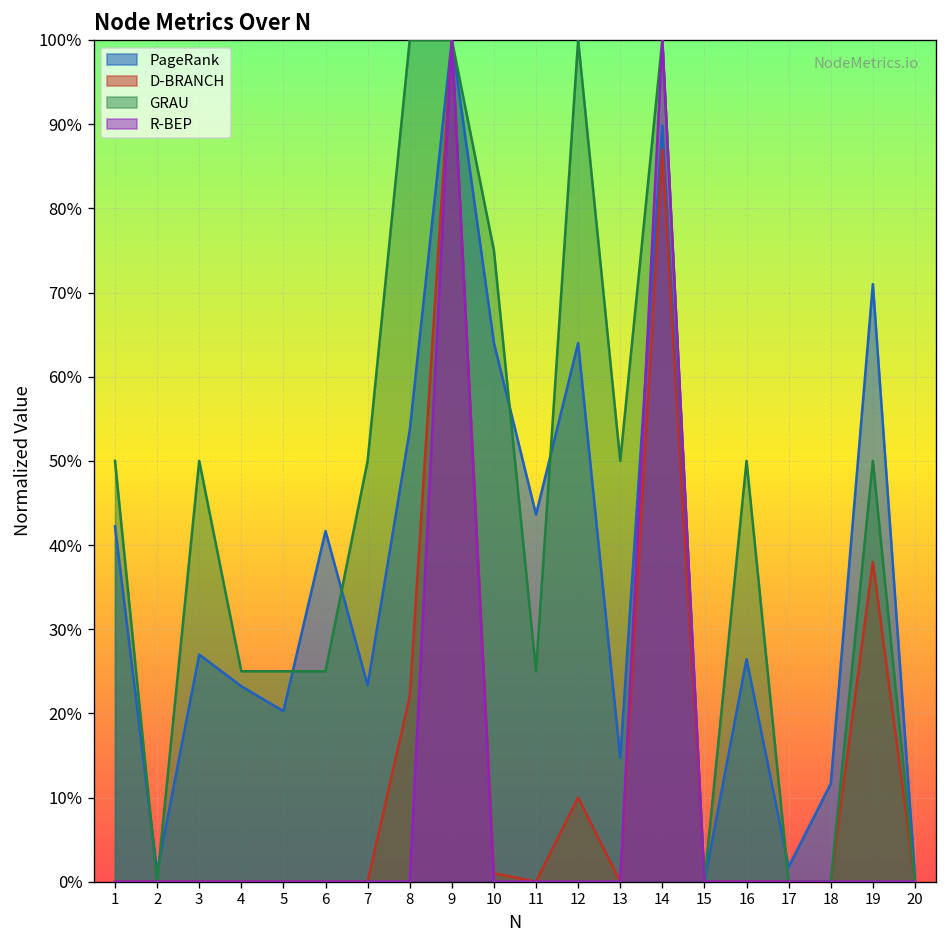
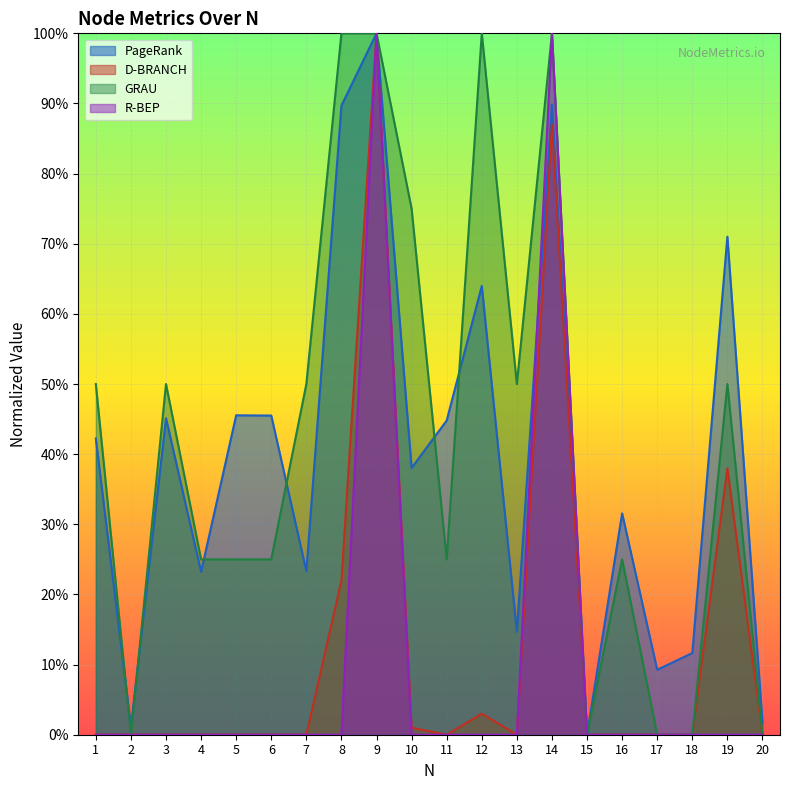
  {
    "PageRank": {
      "1": "42%",
      "2": "1%",
-     "3": "27%",
+     "3": "45%",
      "4": "23%",
-     "5": "20%",
-     "6": "42%",
+     "5": "46%",
+     "6": "46%",
      "7": "23%",
-     "8": "54%",
-     "10": "64%",
-     "11": "44%",
+     "8": "90%",
+     "10": "38%",
+     "11": "45%",
      "12": "64%",
      "13": "15%",
      "14": "90%",
-     "16": "26%",
-     "17": "2%",
+     "16": "32%",
+     "17": "9%",
      "18": "12%",
      "19": "71%",
-     "20": "1%"
+     "20": "2%"
    },
    "D-BRANCH": {
      "8": "22%",
      "10": "1%",
-     "12": "10%",
+     "12": "3%",
      "14": "87%",
      "19": "38%"
    },
    "GRAU": {
      "1": "50%",
      "3": "50%",
      "4": "25%",
      "5": "25%",
      "6": "25%",
      "7": "50%",
      "8": "100%",
      "10": "75%",
      "11": "25%",
      "12": "100%",
      "13": "50%",
-     "16": "50%",
+     "16": "25%",
      "19": "50%"
    },
    "R-BEP": {
      "8": "0%",
      "10": "0%",
      "12": "0%",
      "19": "0%"
    }
  }
